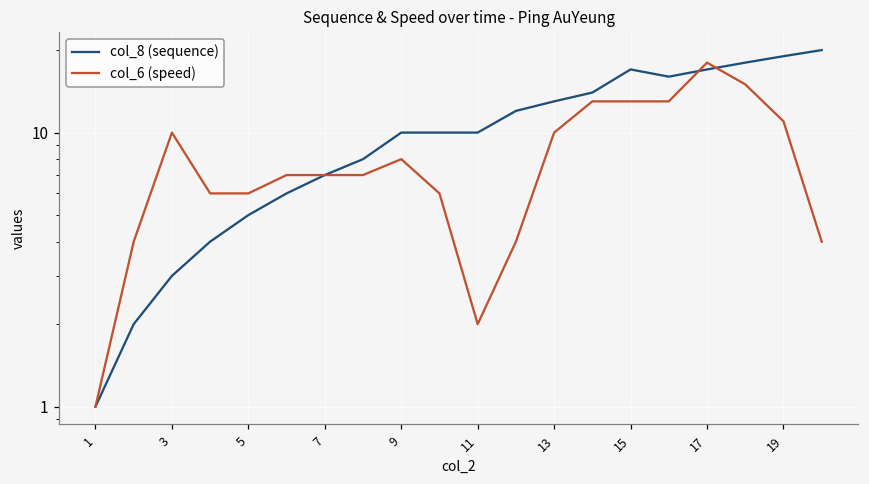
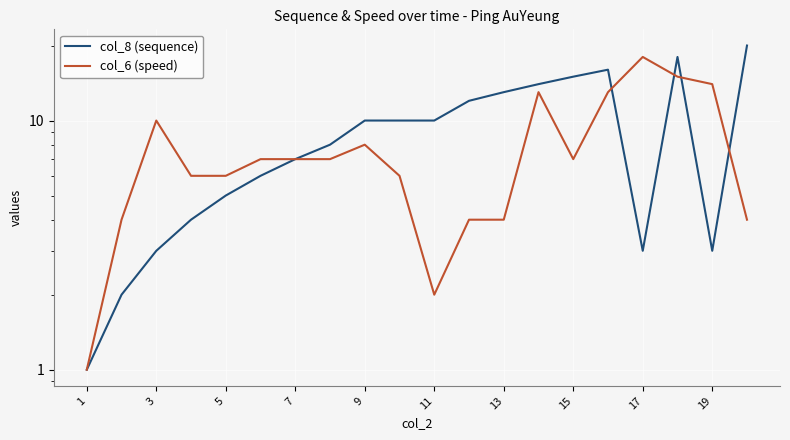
  {
    "col_8 (sequence)": {
      "3": 3,
      "5": 5,
      "9": 10,
      "11": 10,
      "13": 13,
-     "15": 17,
-     "17": 17,
-     "19": 19
+     "15": 15,
+     "17": 3,
+     "19": 3
    },
    "col_6 (speed)": {
      "3": 10,
      "5": 6,
      "9": 8,
      "11": 2,
-     "13": 10,
-     "15": 13,
+     "13": 4,
+     "15": 7,
      "17": 18,
-     "19": 11
+     "19": 14
    }
  }
